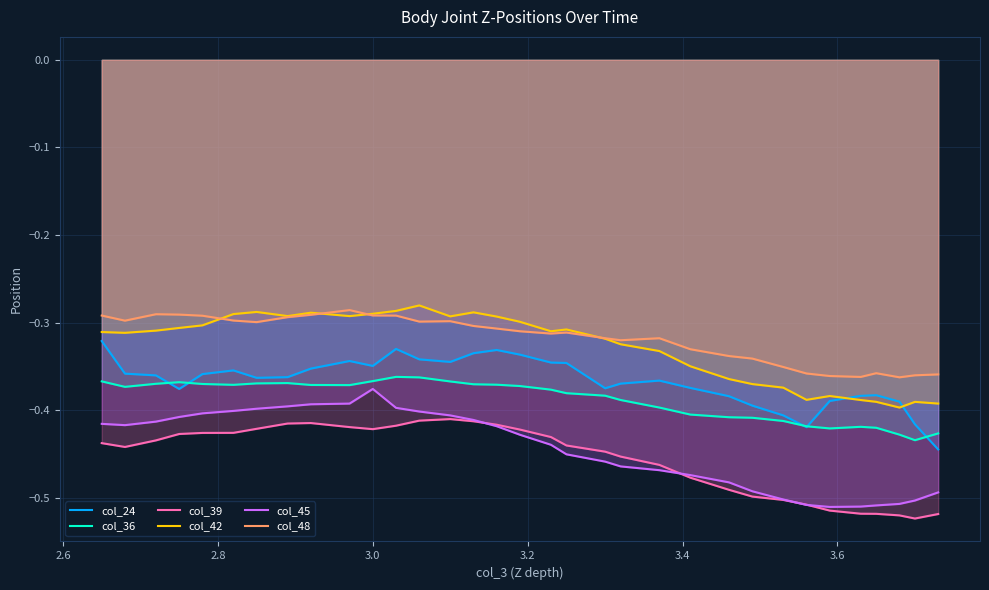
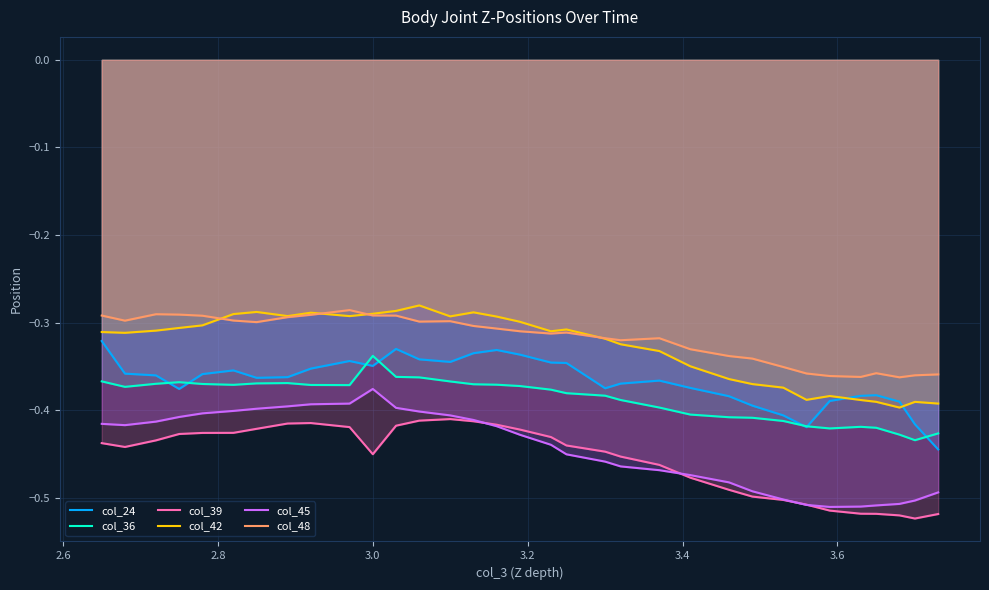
  {
    "col_36": {
-     "3.0": -0.37
+     "3.0": -0.34
    },
    "col_39": {
-     "3.0": -0.42
+     "3.0": -0.45
    },
    "col_45": {
      "3.0": -0.38
    }
  }
